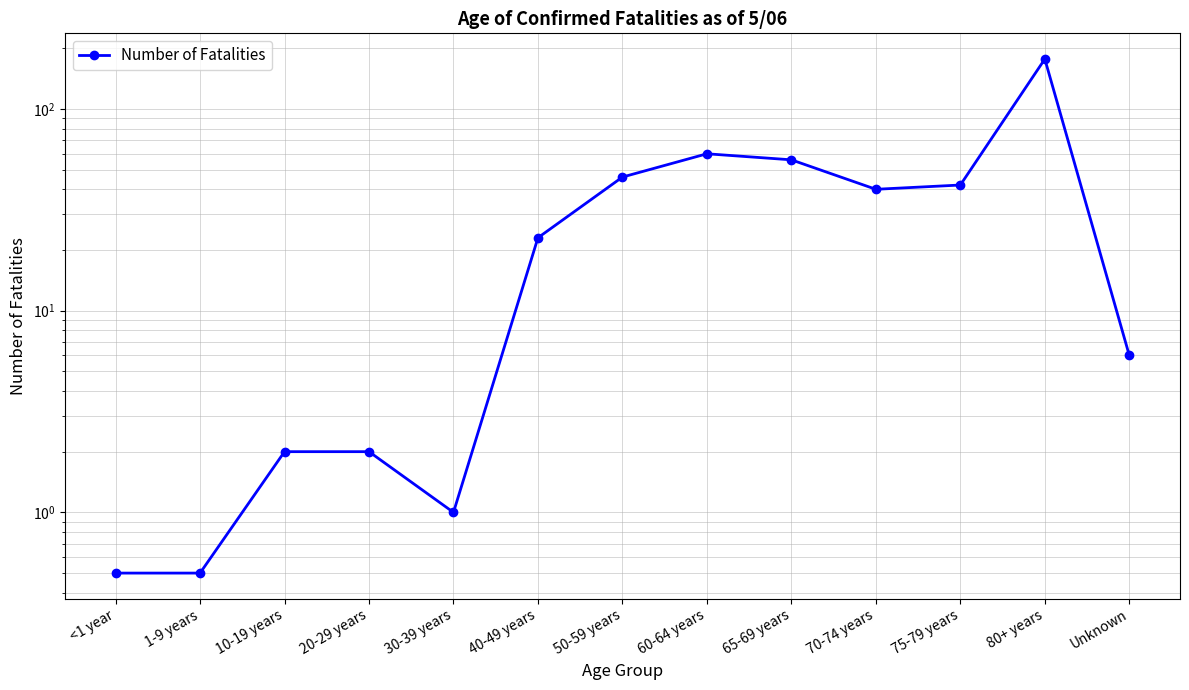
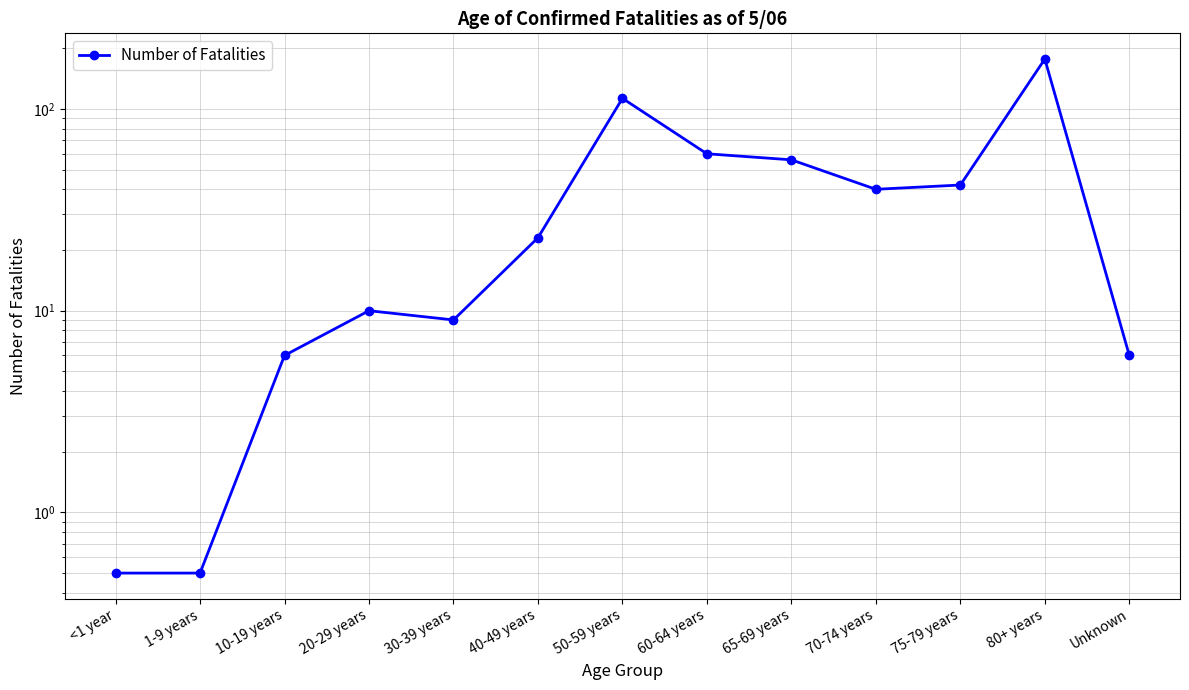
  {
    "<1 year": 0.50,
    "1-9 years": 0.50,
-   "10-19 years": 2,
-   "20-29 years": 2,
-   "30-39 years": 1,
+   "10-19 years": 6,
+   "20-29 years": 10,
+   "30-39 years": 9,
    "40-49 years": 23,
-   "50-59 years": 46,
+   "50-59 years": 110,
    "60-64 years": 60,
    "65-69 years": 56,
    "70-74 years": 40,
    "75-79 years": 42,
    "80+ years": 180,
    "Unknown": 6
  }
